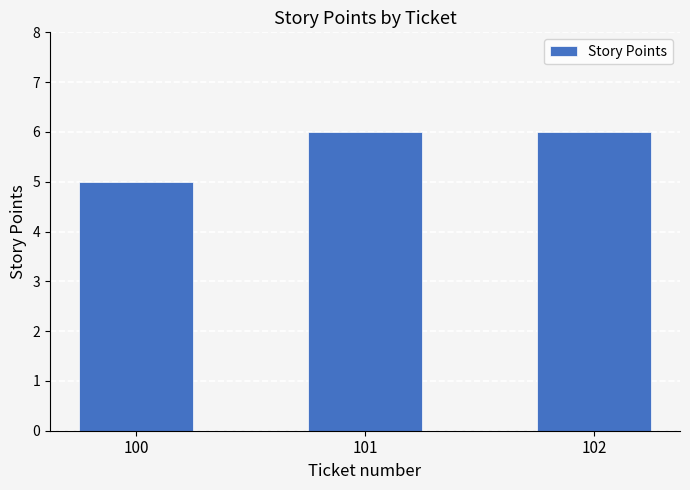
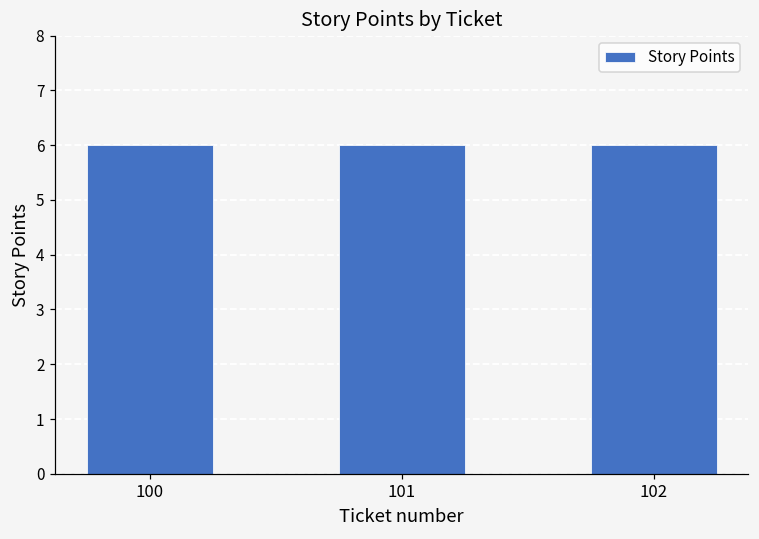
  {
-   "100": 5,
+   "100": 6,
    "101": 6,
    "102": 6
  }
